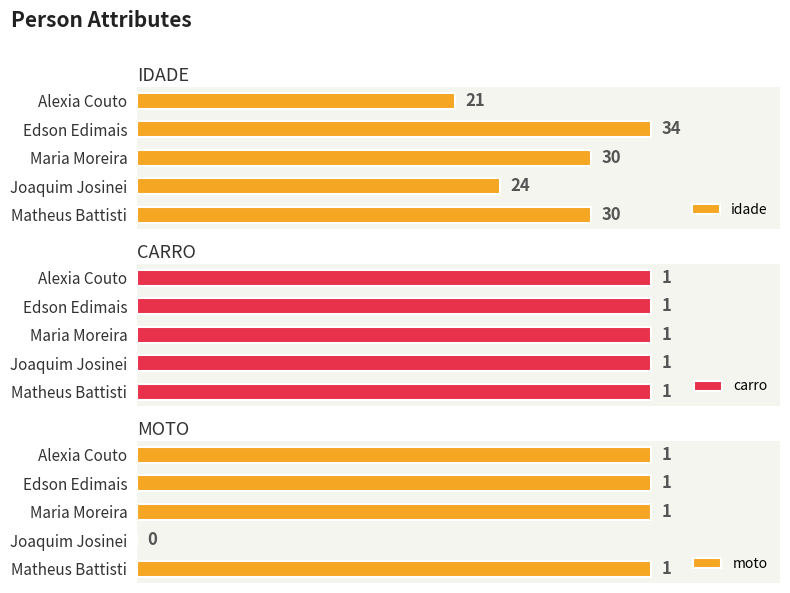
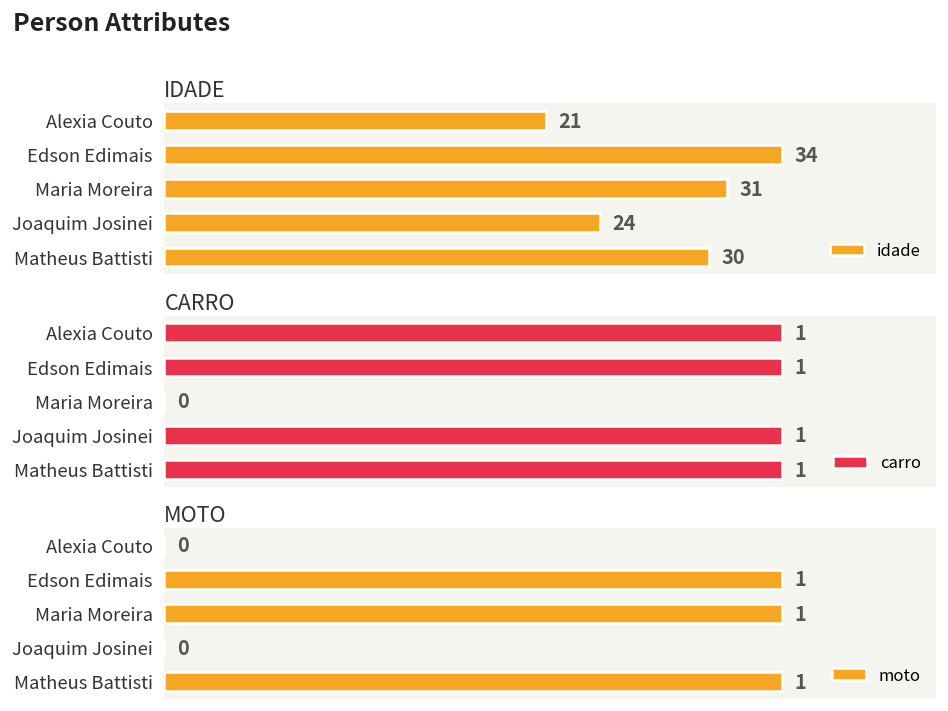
  {
    "IDADE": {
      "Alexia Couto": 21,
      "Edson Edimais": 34,
-     "Maria Moreira": 30,
+     "Maria Moreira": 31,
      "Joaquim Josinei": 24,
      "Matheus Battisti": 30
    },
    "CARRO": {
      "Alexia Couto": 1,
      "Edson Edimais": 1,
-     "Maria Moreira": 1,
+     "Maria Moreira": 0,
      "Joaquim Josinei": 1,
      "Matheus Battisti": 1
    },
    "MOTO": {
-     "Alexia Couto": 1,
+     "Alexia Couto": 0,
      "Edson Edimais": 1,
      "Maria Moreira": 1,
      "Joaquim Josinei": 0,
      "Matheus Battisti": 1
    }
  }
